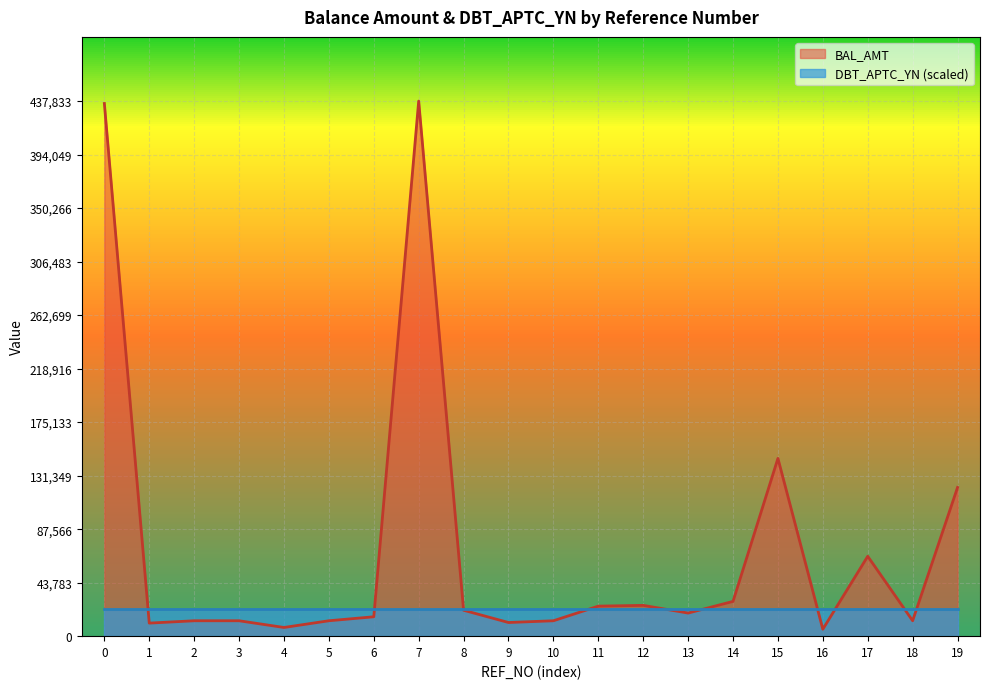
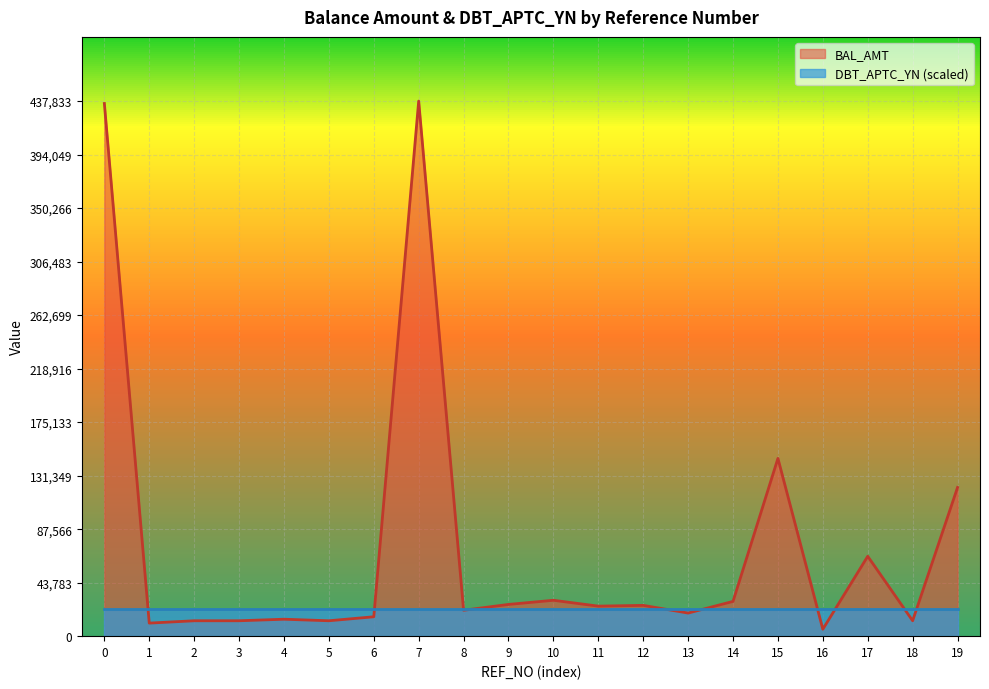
  {
    "BAL_AMT": {
      "0": "436,000",
      "1": "11,000",
      "2": "13,000",
      "3": "13,000",
-     "4": "7,000",
+     "4": "14,000",
      "5": "13,000",
      "6": "16,000",
      "7": "438,000",
-     "9": "11,000",
-     "10": "13,000",
+     "9": "26,000",
+     "10": "29,000",
      "11": "25,000",
      "12": "25,000",
      "13": "19,000",
      "14": "28,000",
      "15": "145,000",
      "16": "6,000",
      "17": "65,000",
      "18": "13,000",
      "19": "122,000"
    },
    "DBT_APTC_YN (scaled)": {
      "0": "22,000",
      "1": "22,000",
      "2": "22,000",
      "3": "22,000",
      "4": "22,000",
      "5": "22,000",
      "6": "22,000",
      "7": "22,000",
      "9": "22,000",
      "10": "22,000",
      "11": "22,000",
      "12": "22,000",
      "13": "22,000",
      "14": "22,000",
      "15": "22,000",
      "16": "22,000",
      "17": "22,000",
      "18": "22,000",
      "19": "22,000"
    }
  }
